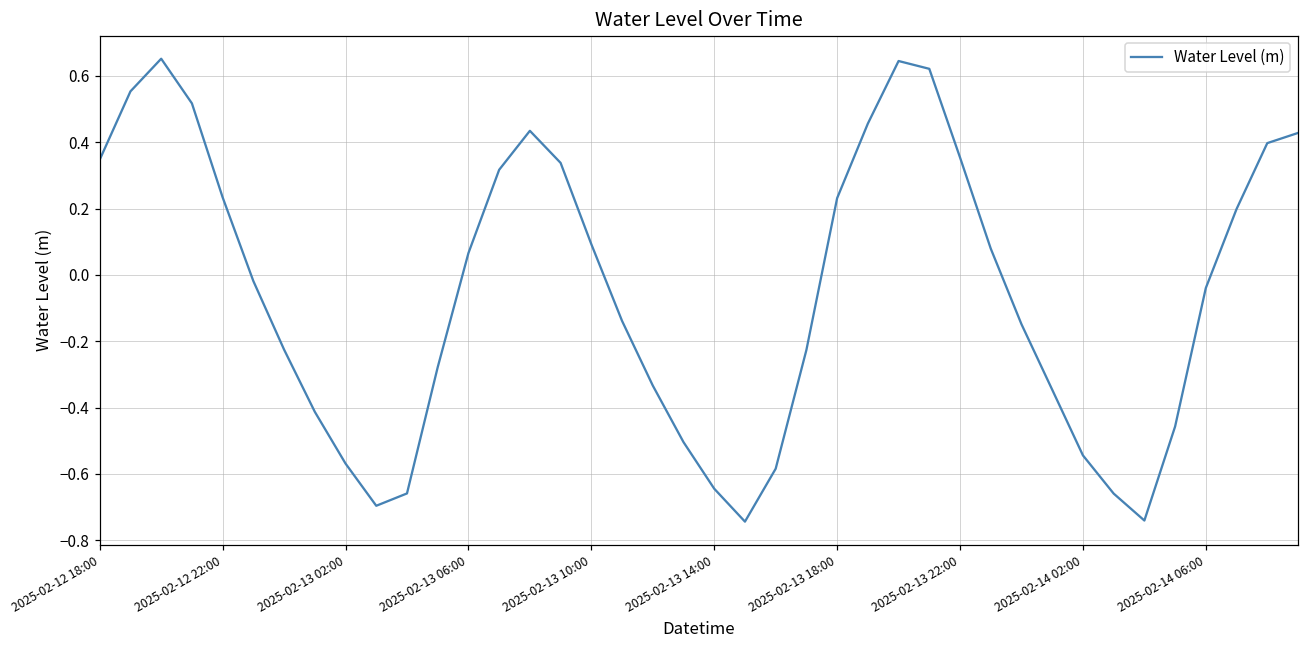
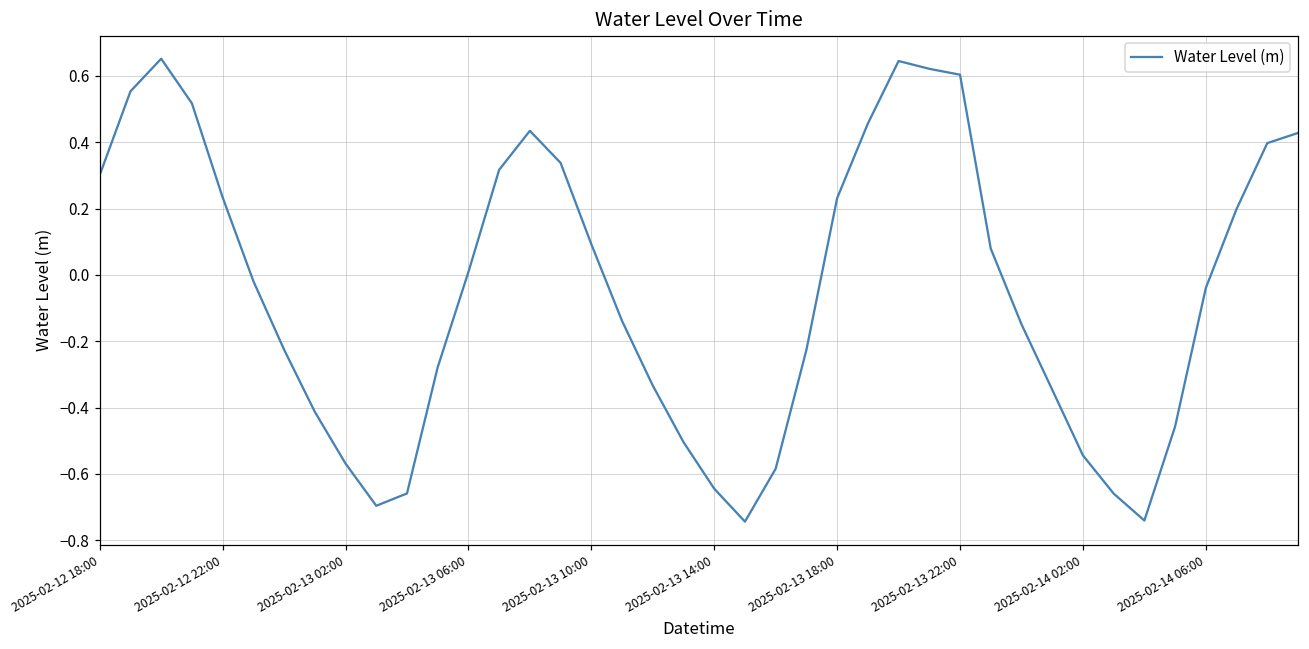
  {
-   "2025-02-12 18:00": 0.35,
+   "2025-02-12 18:00": 0.30,
    "2025-02-12 22:00": 0.23,
    "2025-02-13 02:00": -0.57,
-   "2025-02-13 06:00": 0.07,
+   "2025-02-13 06:00": 0.01,
    "2025-02-13 10:00": 0.09,
    "2025-02-13 14:00": -0.64,
    "2025-02-13 18:00": 0.23,
-   "2025-02-13 22:00": 0.35,
+   "2025-02-13 22:00": 0.60,
    "2025-02-14 02:00": -0.54,
    "2025-02-14 06:00": -0.04
  }
